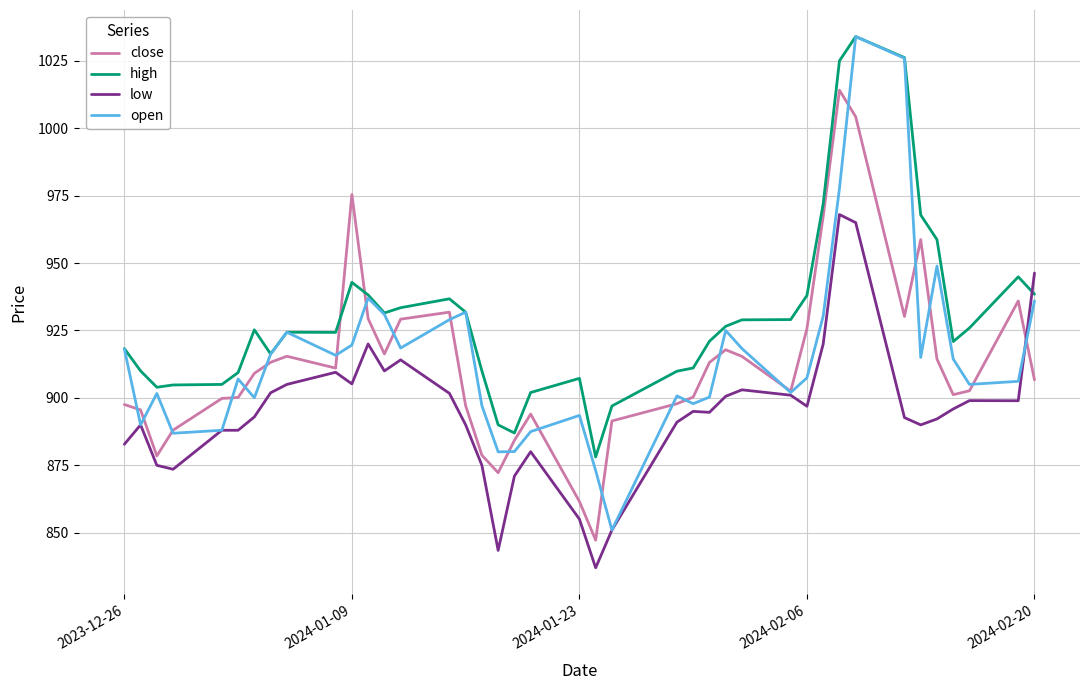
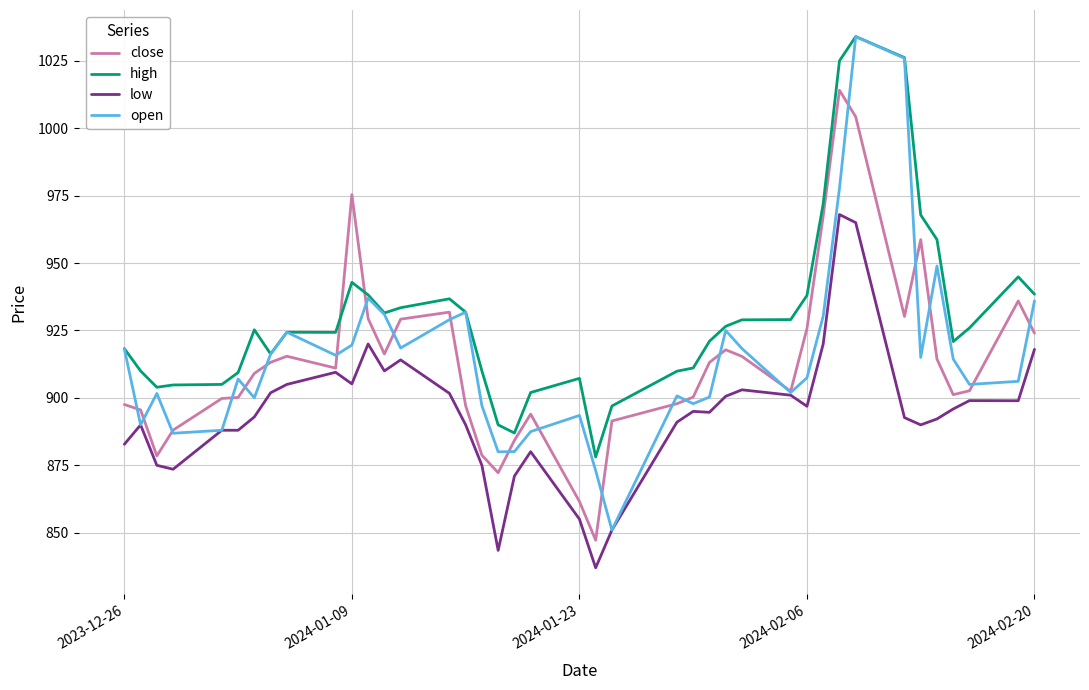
  {
    "close": {
      "2023-12-26": 898,
      "2024-01-09": 975,
      "2024-01-23": 862,
      "2024-02-06": 926,
-     "2024-02-20": 907
+     "2024-02-20": 924
    },
    "high": {
      "2024-01-09": 943,
      "2024-01-23": 907,
      "2024-02-06": 938,
      "2024-02-20": 938
    },
    "low": {
      "2023-12-26": 883,
      "2024-01-09": 905,
      "2024-01-23": 855,
      "2024-02-06": 897,
-     "2024-02-20": 946
+     "2024-02-20": 918
    },
    "open": {
      "2024-01-09": 920,
      "2024-01-23": 894,
      "2024-02-06": 907,
      "2024-02-20": 936
    }
  }
